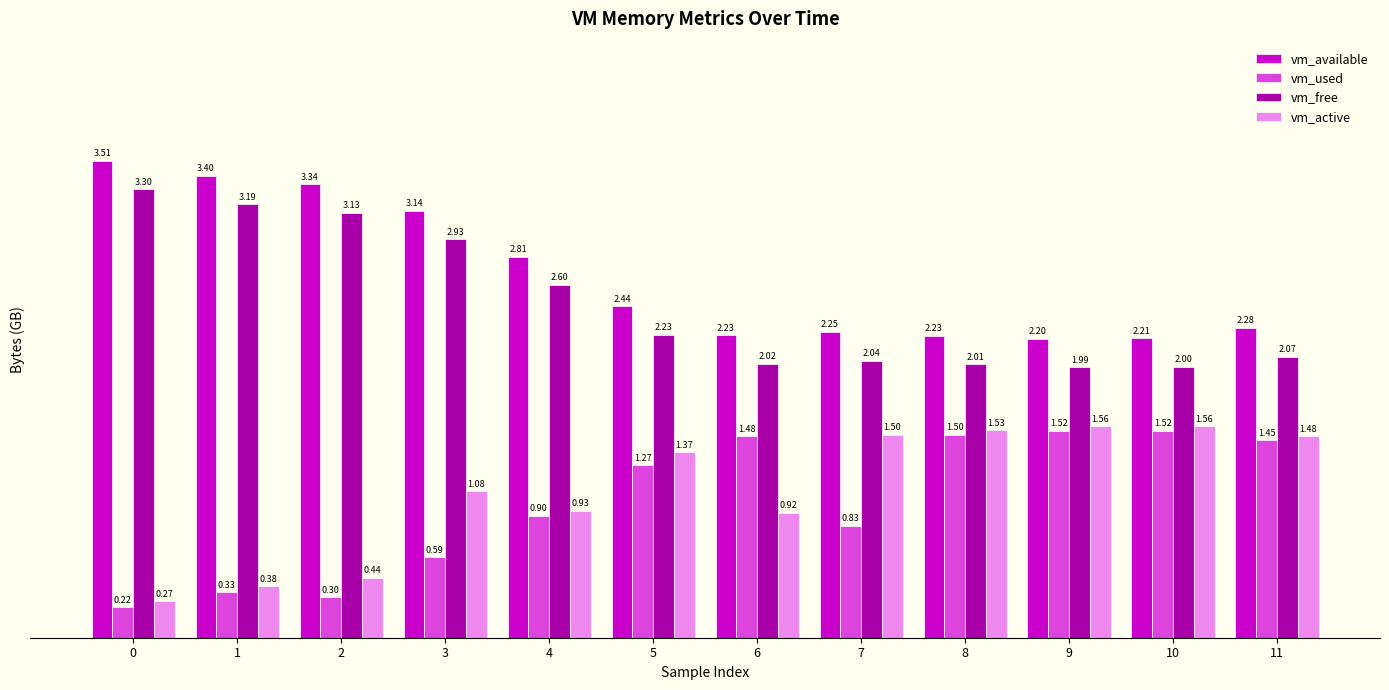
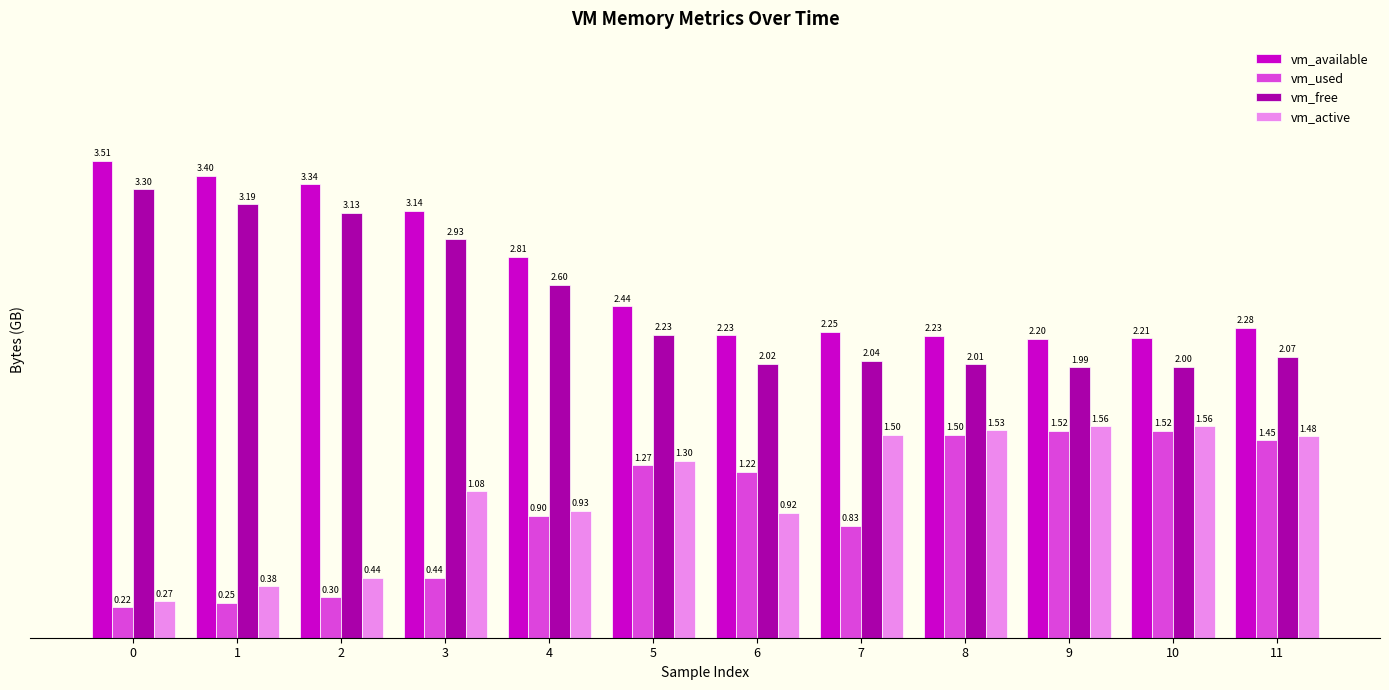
  {
    "vm_used": {
      "0": 0.22,
-     "1": 0.33,
+     "1": 0.25,
      "2": 0.30,
-     "3": 0.59,
+     "3": 0.44,
      "4": 0.90,
      "5": 1.27,
-     "6": 1.48,
+     "6": 1.22,
      "7": 0.83,
      "8": 1.50,
      "9": 1.52,
      "10": 1.52,
      "11": 1.45
    },
    "vm_active": {
      "0": 0.27,
      "1": 0.38,
      "2": 0.44,
      "3": 1.08,
      "4": 0.93,
-     "5": 1.37,
+     "5": 1.30,
      "6": 0.92,
      "7": 1.50,
      "8": 1.53,
      "9": 1.56,
      "10": 1.56,
      "11": 1.48
    }
  }
